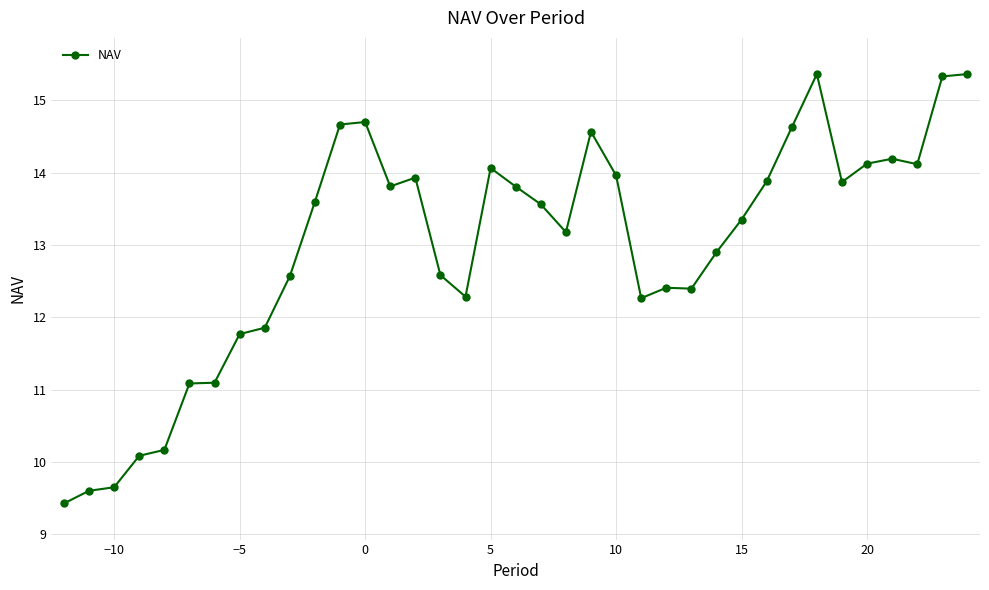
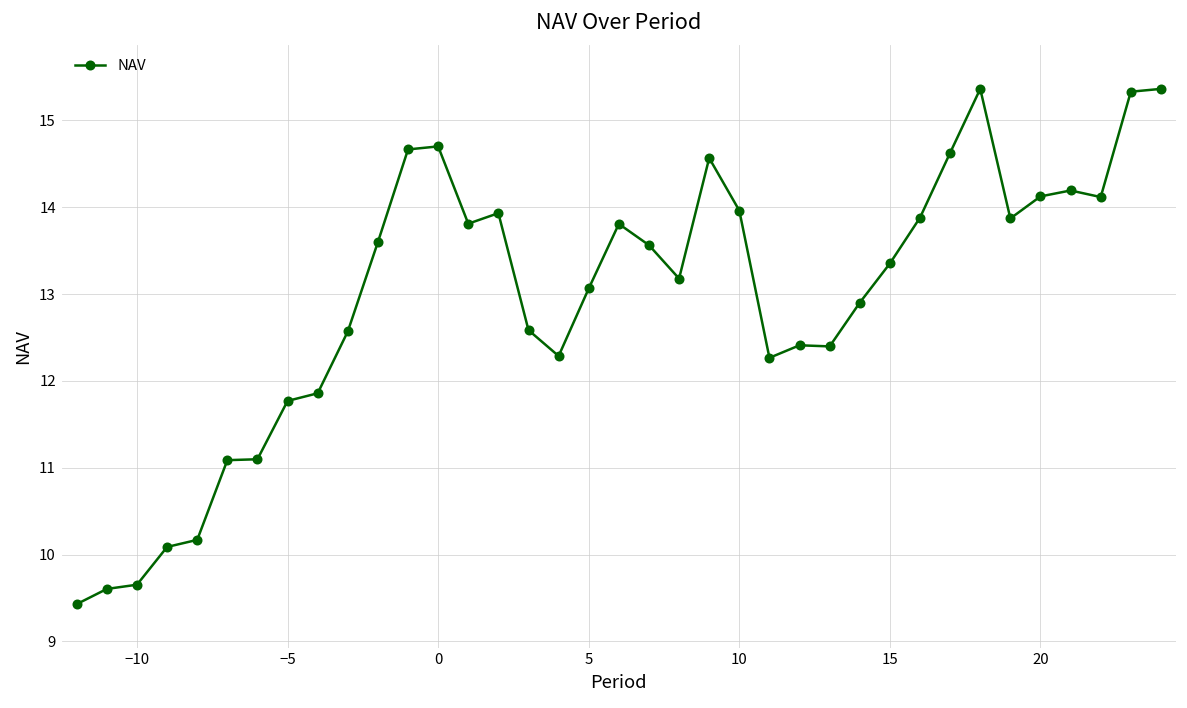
  {
    "−10": 9.7,
    "−5": 11.8,
    "0": 14.7,
-   "5": 14.1,
+   "5": 13.1,
    "10": 14.0,
    "15": 13.4,
    "20": 14.1
  }
